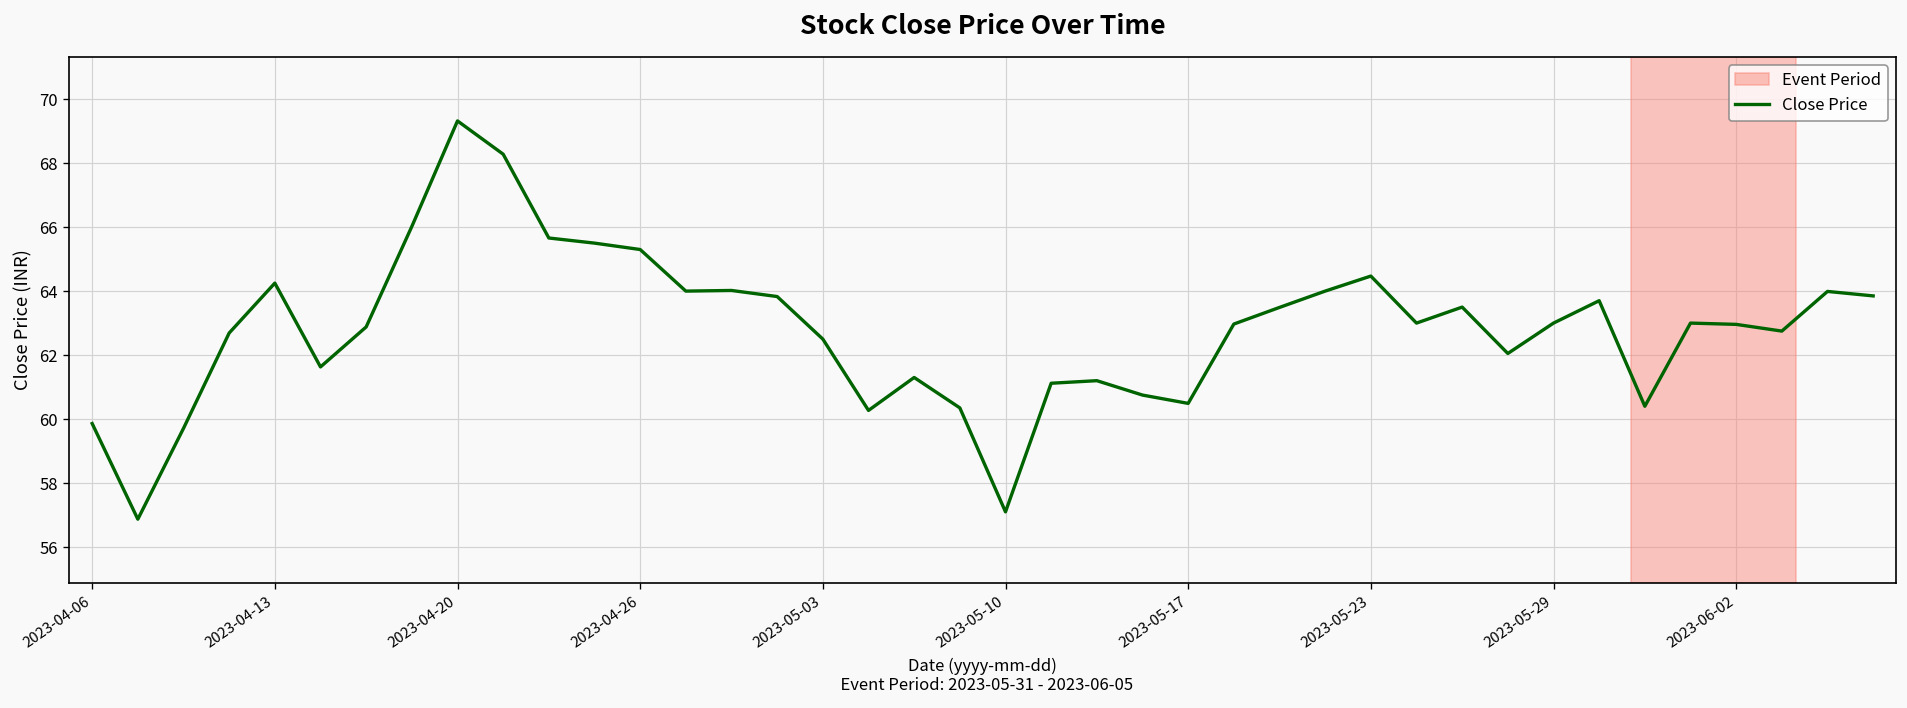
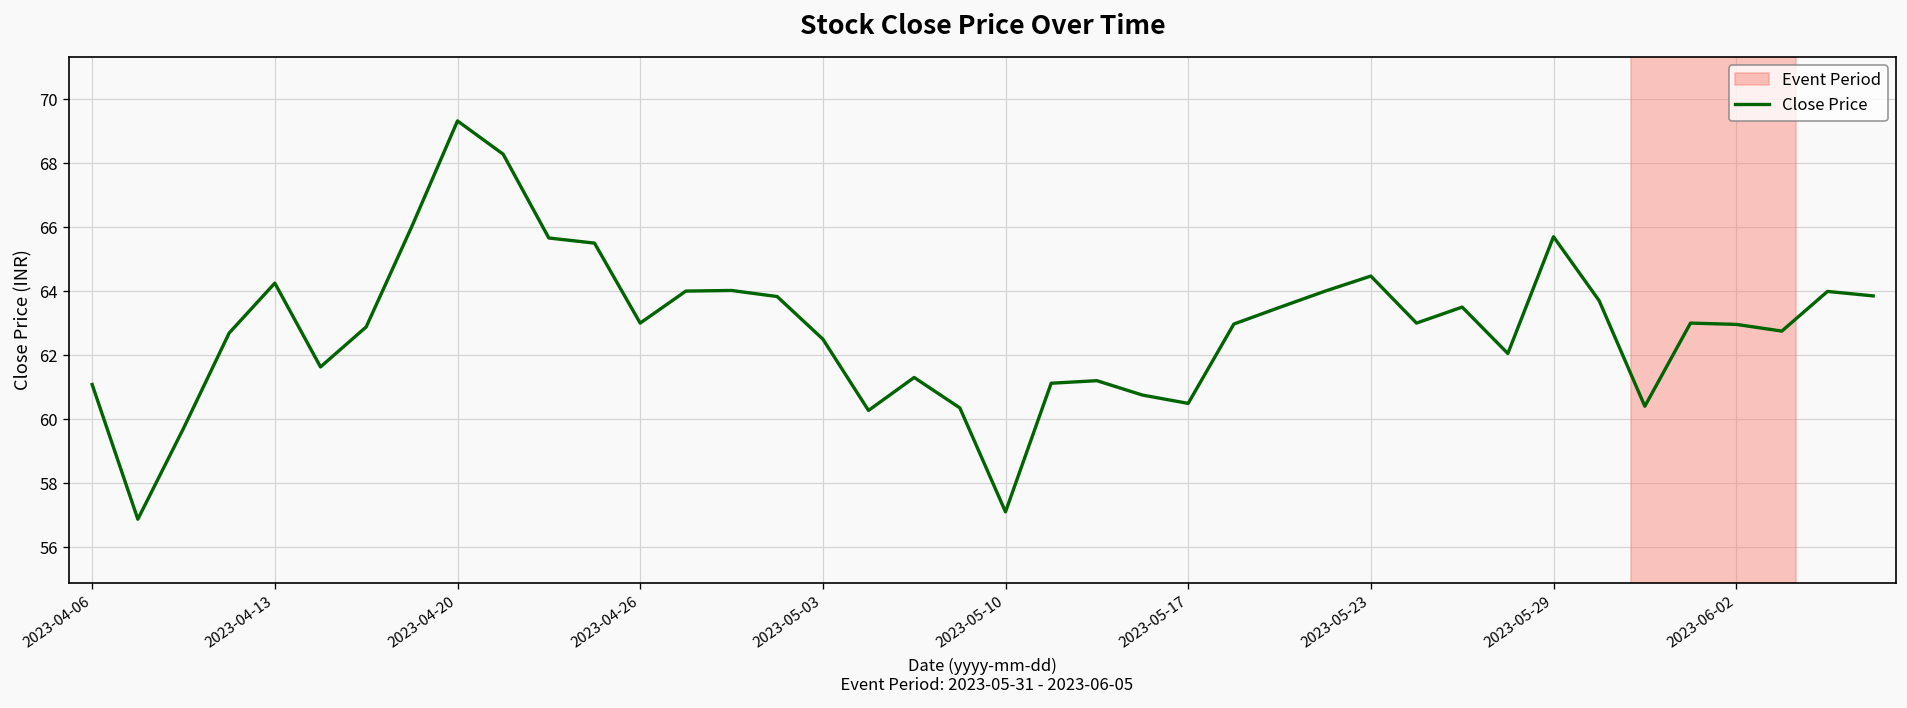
  {
-   "2023-04-06": 59.9,
+   "2023-04-06": 61.1,
    "2023-04-13": 64.3,
    "2023-04-20": 69.3,
-   "2023-04-26": 65.3,
+   "2023-04-26": 63.0,
    "2023-05-03": 62.5,
    "2023-05-10": 57.1,
    "2023-05-17": 60.5,
    "2023-05-23": 64.5,
-   "2023-05-29": 63.0,
+   "2023-05-29": 65.7,
    "2023-06-02": 63.0
  }
